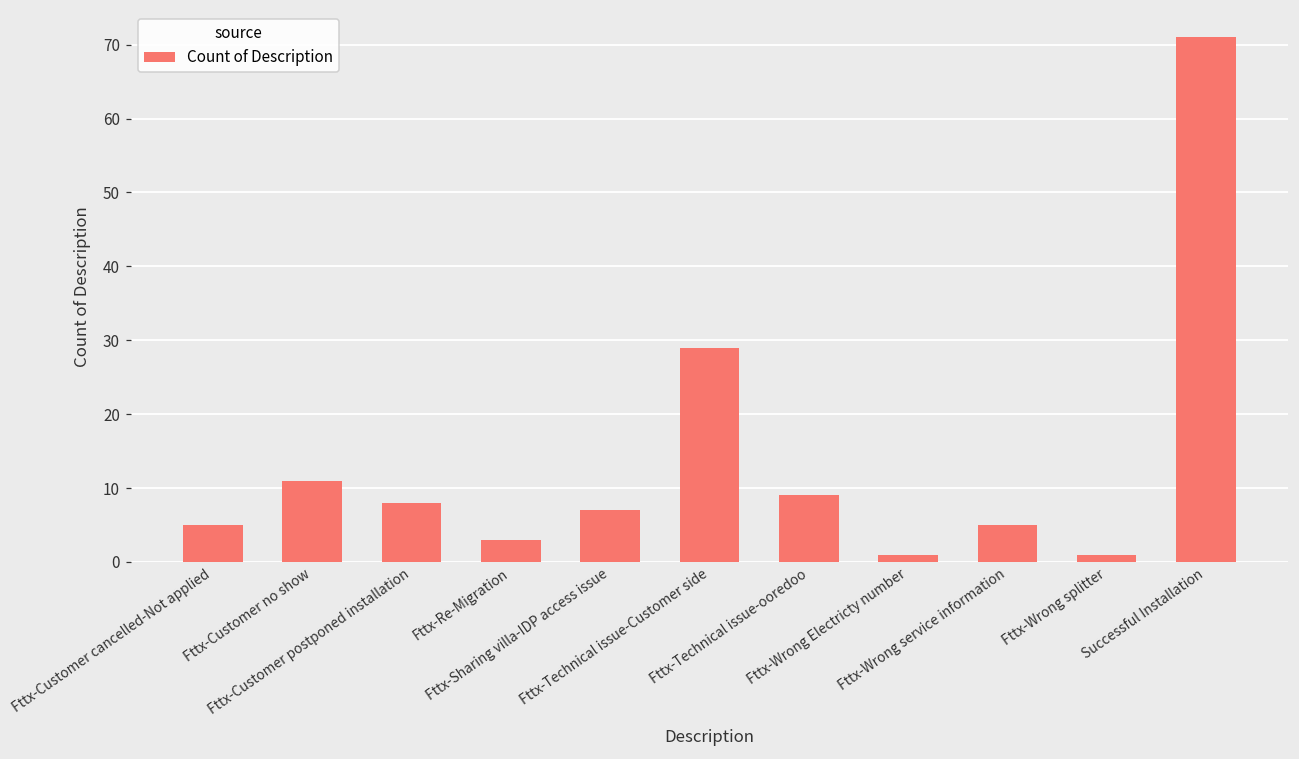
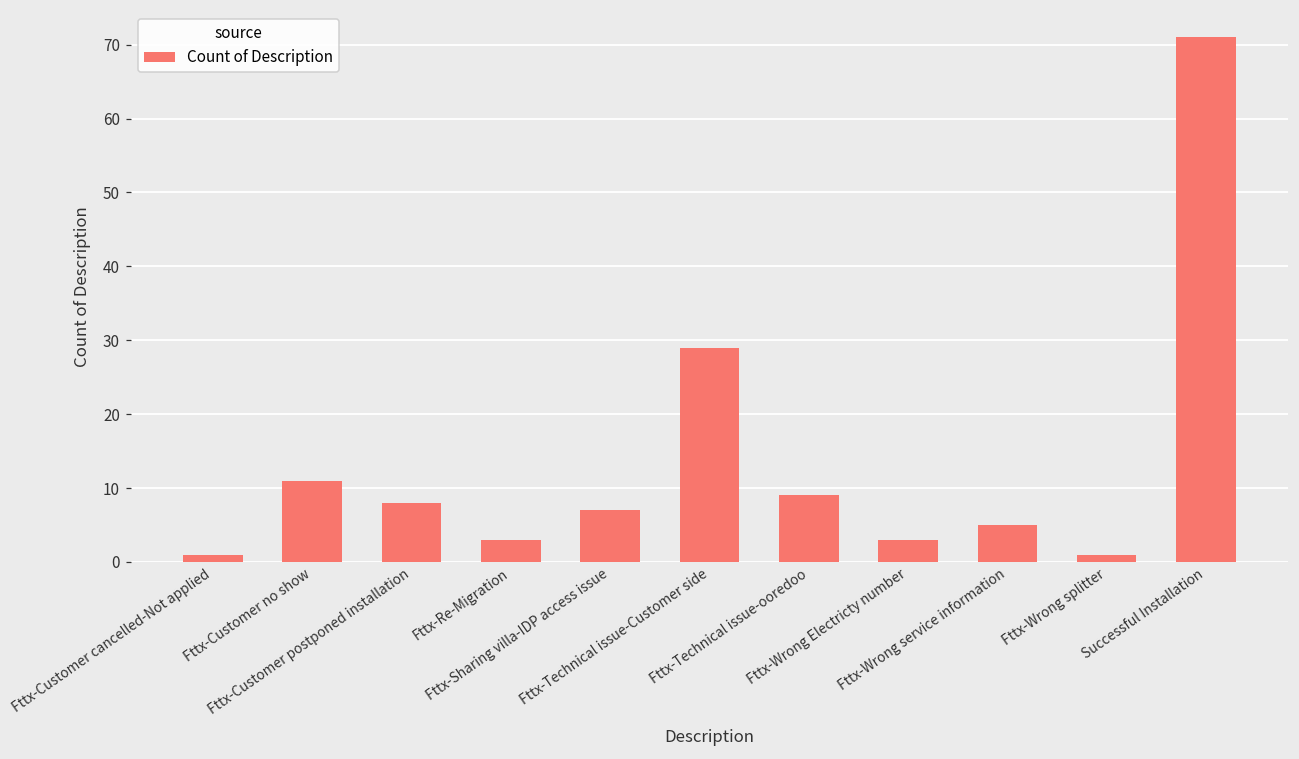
  {
-   "Fttx-Customer cancelled-Not applied": 5,
+   "Fttx-Customer cancelled-Not applied": 1,
    "Fttx-Customer no show": 11,
    "Fttx-Customer postponed installation": 8,
    "Fttx-Re-Migration": 3,
    "Fttx-Sharing villa-IDP access issue": 7,
    "Fttx-Technical issue-Customer side": 29,
    "Fttx-Technical issue-ooredoo": 9,
-   "Fttx-Wrong Electricty number": 1,
+   "Fttx-Wrong Electricty number": 3,
    "Fttx-Wrong service information": 5,
    "Fttx-Wrong splitter": 1,
    "Successful Installation": 71
  }
